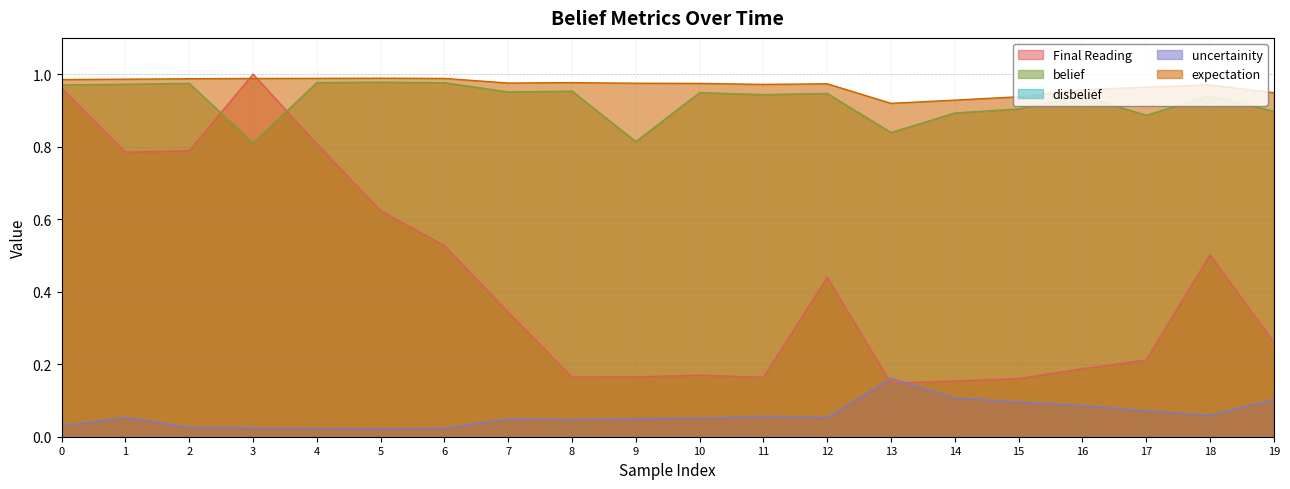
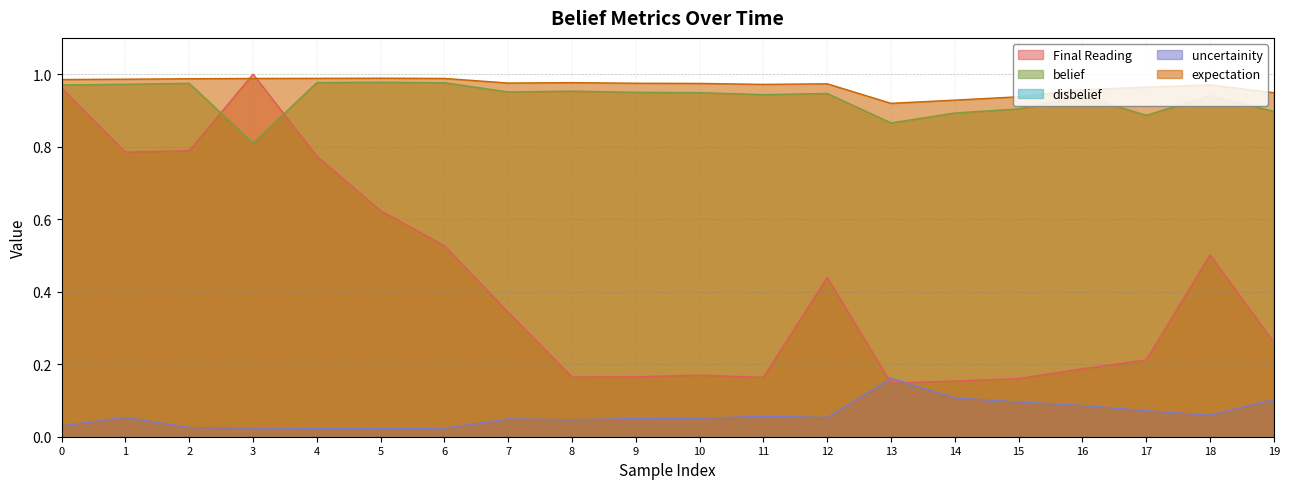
  {
    "Final Reading": {
      "0": 0.96,
      "1": 0.78,
      "2": 0.79,
      "3": 1.00,
-     "4": 0.81,
+     "4": 0.77,
      "5": 0.62,
      "6": 0.53,
      "7": 0.34,
      "8": 0.16,
      "9": 0.17,
      "10": 0.17,
      "11": 0.16,
      "12": 0.44,
      "13": 0.15,
      "14": 0.15,
      "15": 0.16,
      "16": 0.19,
      "17": 0.21,
      "18": 0.50,
      "19": 0.26
    },
    "belief": {
      "0": 0.97,
      "1": 0.97,
      "2": 0.97,
      "3": 0.81,
      "4": 0.98,
      "5": 0.98,
      "6": 0.98,
      "7": 0.95,
      "8": 0.95,
-     "9": 0.81,
+     "9": 0.95,
      "10": 0.95,
      "11": 0.94,
      "12": 0.95,
-     "13": 0.84,
+     "13": 0.87,
      "14": 0.89,
      "15": 0.90,
      "17": 0.89,
      "19": 0.90
    },
    "disbelief": {
      "0": 0.00,
      "1": 0.00,
      "2": 0.00,
      "3": 0.00,
      "4": 0.00,
      "5": 0.00,
      "6": 0.00,
      "7": 0.00,
      "8": 0.00,
      "9": 0.00,
      "10": 0.00,
      "11": 0.00,
      "12": 0.00,
      "13": 0.00,
      "14": 0.00,
      "15": 0.00,
      "16": 0.00,
      "17": 0.00,
      "18": 0.00,
      "19": 0.00
    },
    "uncertainity": {
      "0": 0.03,
      "1": 0.05,
      "2": 0.03,
      "3": 0.02,
      "4": 0.02,
      "5": 0.02,
      "6": 0.02,
      "7": 0.05,
      "8": 0.05,
      "9": 0.05,
      "10": 0.05,
      "11": 0.06,
      "12": 0.05,
      "13": 0.16,
      "14": 0.11,
      "15": 0.10,
      "16": 0.09,
      "17": 0.07,
      "18": 0.06,
      "19": 0.10
    },
    "expectation": {
      "0": 0.99,
      "1": 0.99,
      "2": 0.99,
      "3": 0.99,
      "4": 0.99,
      "5": 0.99,
      "6": 0.99,
      "7": 0.98,
      "8": 0.98,
      "9": 0.97,
      "10": 0.97,
      "11": 0.97,
      "12": 0.97,
      "13": 0.92,
      "14": 0.93,
      "19": 0.95
    }
  }
